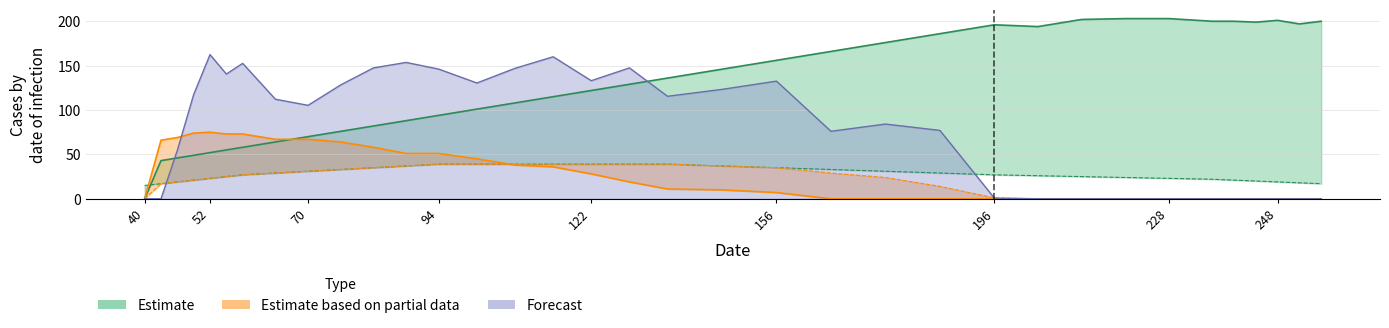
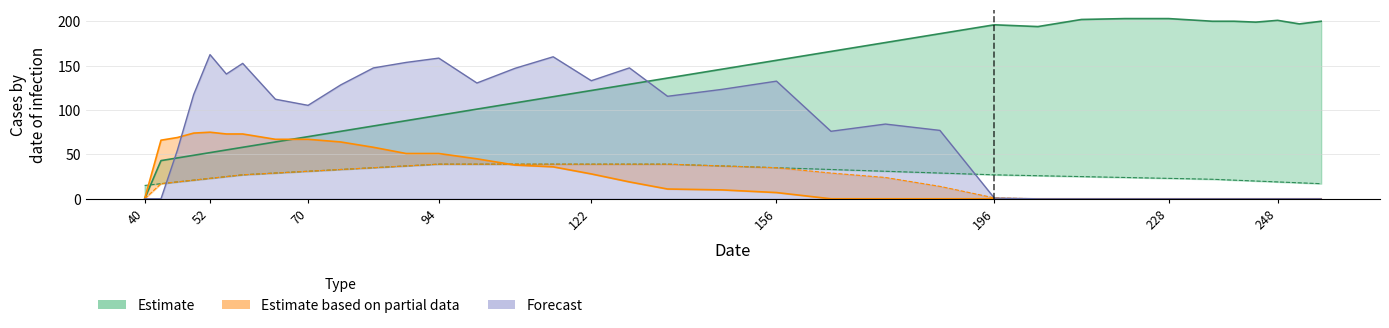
  {
    "Forecast": {
      "52": 160,
      "70": 110,
-     "94": 150,
+     "94": 160,
      "122": 130,
      "156": 130
    }
  }
